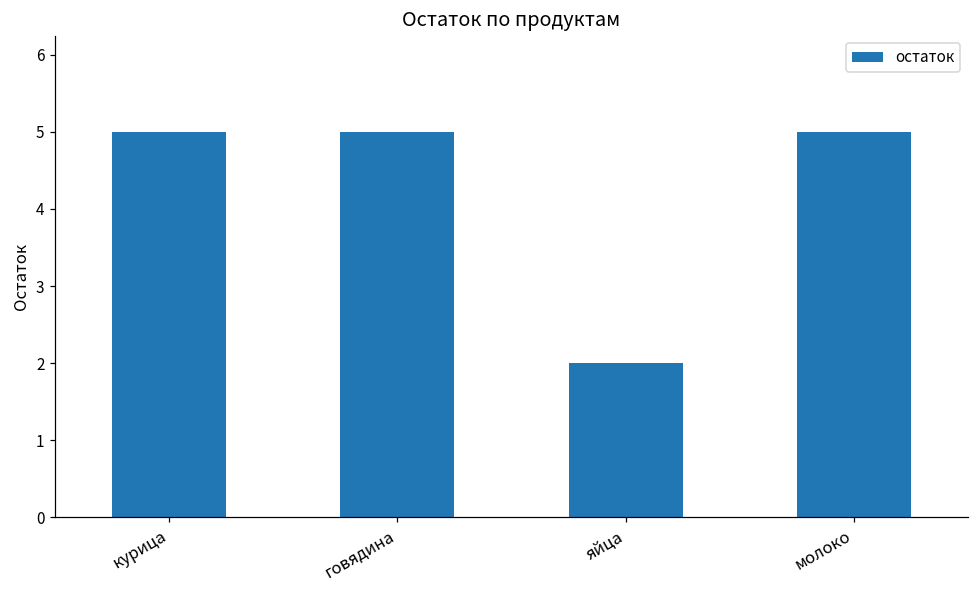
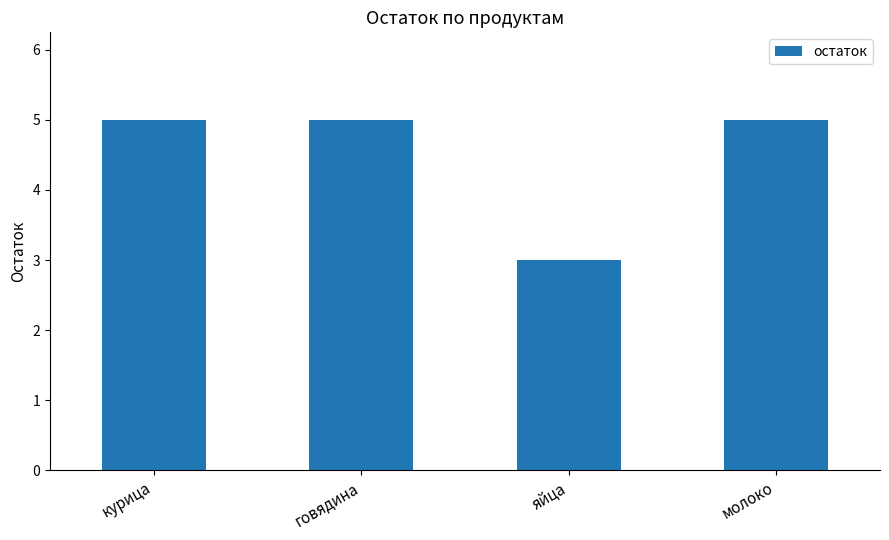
  {
    "курица": 5,
    "говядина": 5,
-   "яйца": 2,
+   "яйца": 3,
    "молоко": 5
  }
